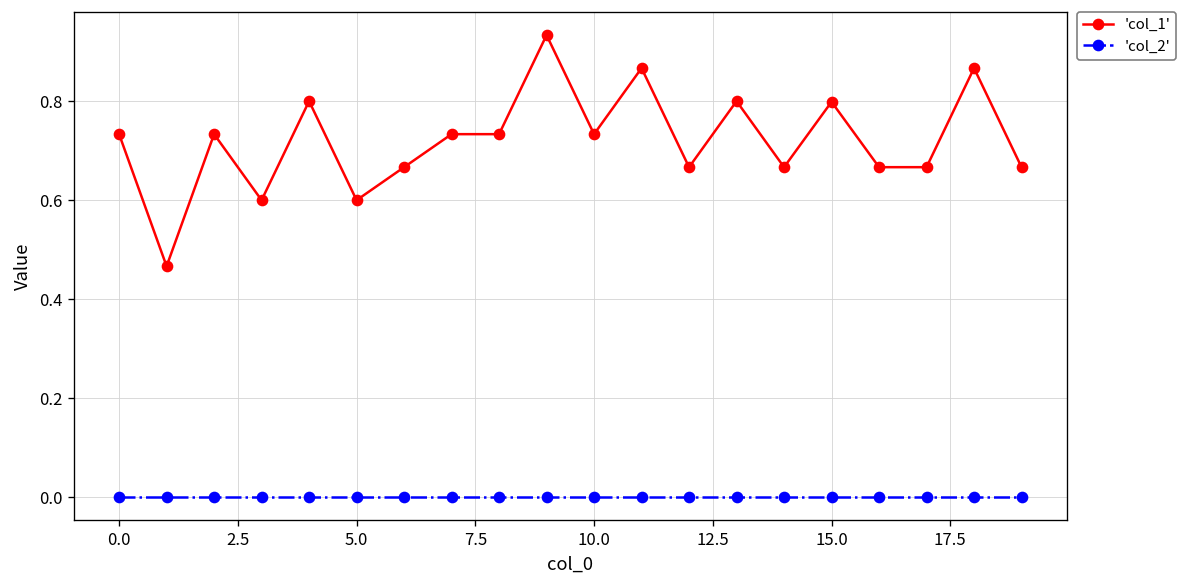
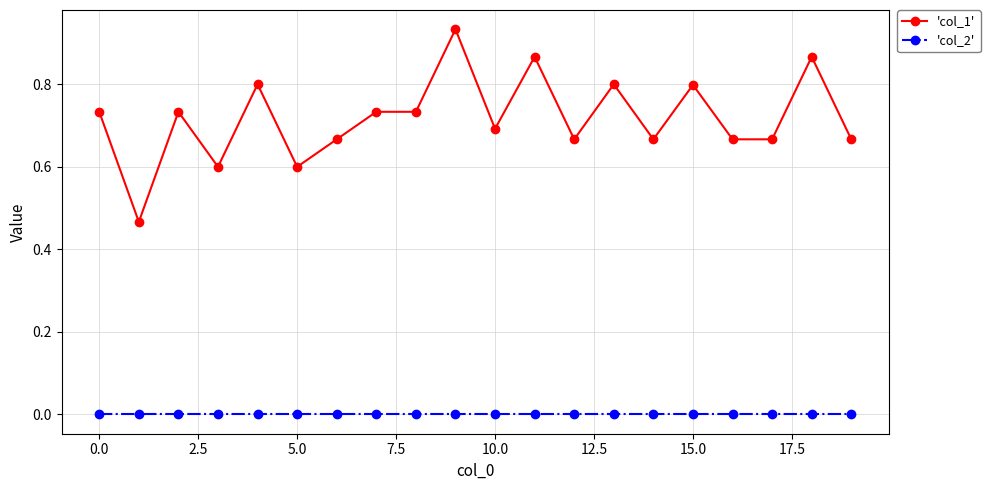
  {
    "'col_1'": {
      "0.0": 0.73,
      "5.0": 0.60,
-     "10.0": 0.73,
+     "10.0": 0.69,
      "15.0": 0.80
    },
    "'col_2'": {
      "0.0": 0.00,
      "5.0": 0.00,
      "10.0": 0.00,
      "15.0": 0.00
    }
  }
